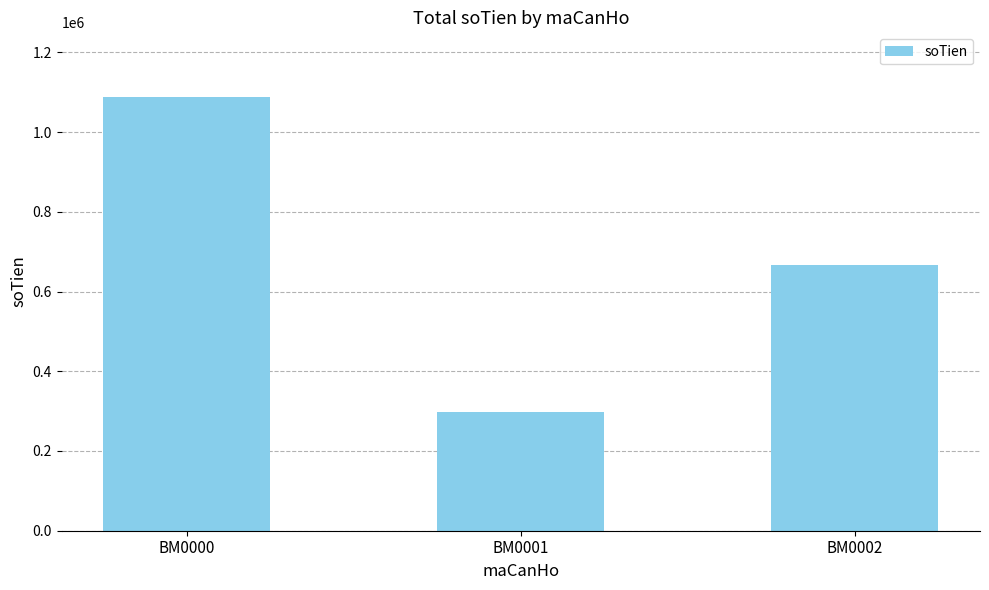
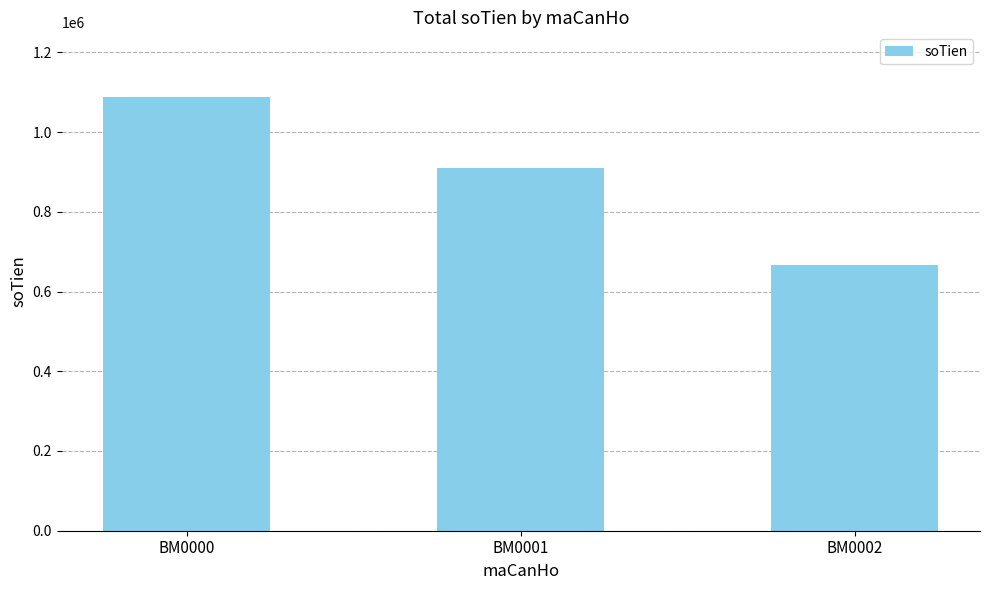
  {
    "BM0000": 1090000,
-   "BM0001": 300000,
+   "BM0001": 910000,
    "BM0002": 670000
  }
